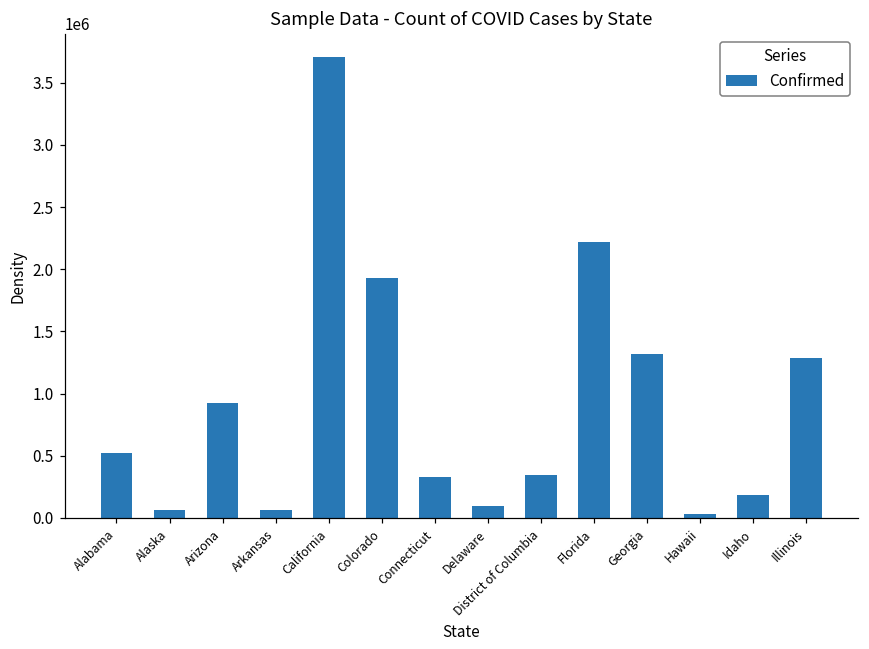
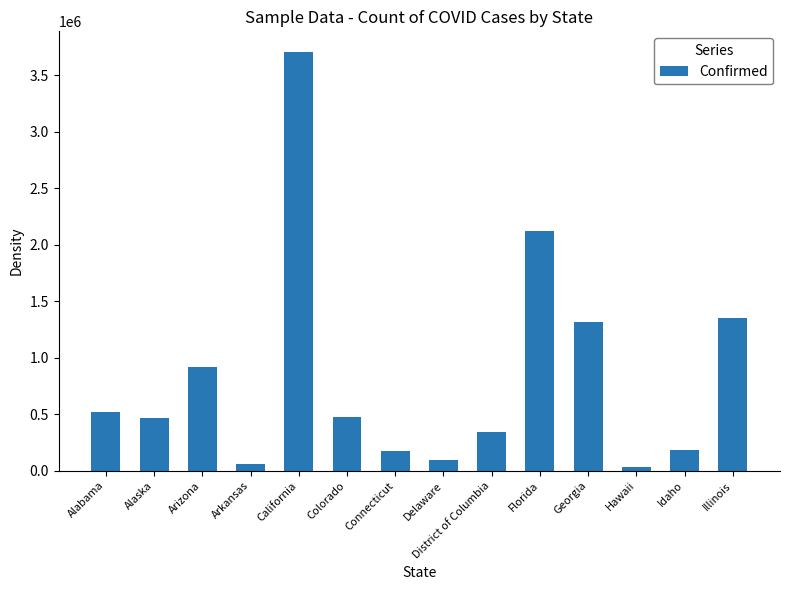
  {
    "Alabama": 520000,
-   "Alaska": 70000,
+   "Alaska": 460000,
    "Arizona": 920000,
    "Arkansas": 60000,
    "California": 3700000,
-   "Colorado": 1930000,
-   "Connecticut": 320000,
+   "Colorado": 480000,
+   "Connecticut": 170000,
    "Delaware": 100000,
    "District of Columbia": 340000,
-   "Florida": 2220000,
+   "Florida": 2130000,
    "Georgia": 1320000,
    "Hawaii": 30000,
    "Idaho": 180000,
-   "Illinois": 1280000
+   "Illinois": 1350000
  }
